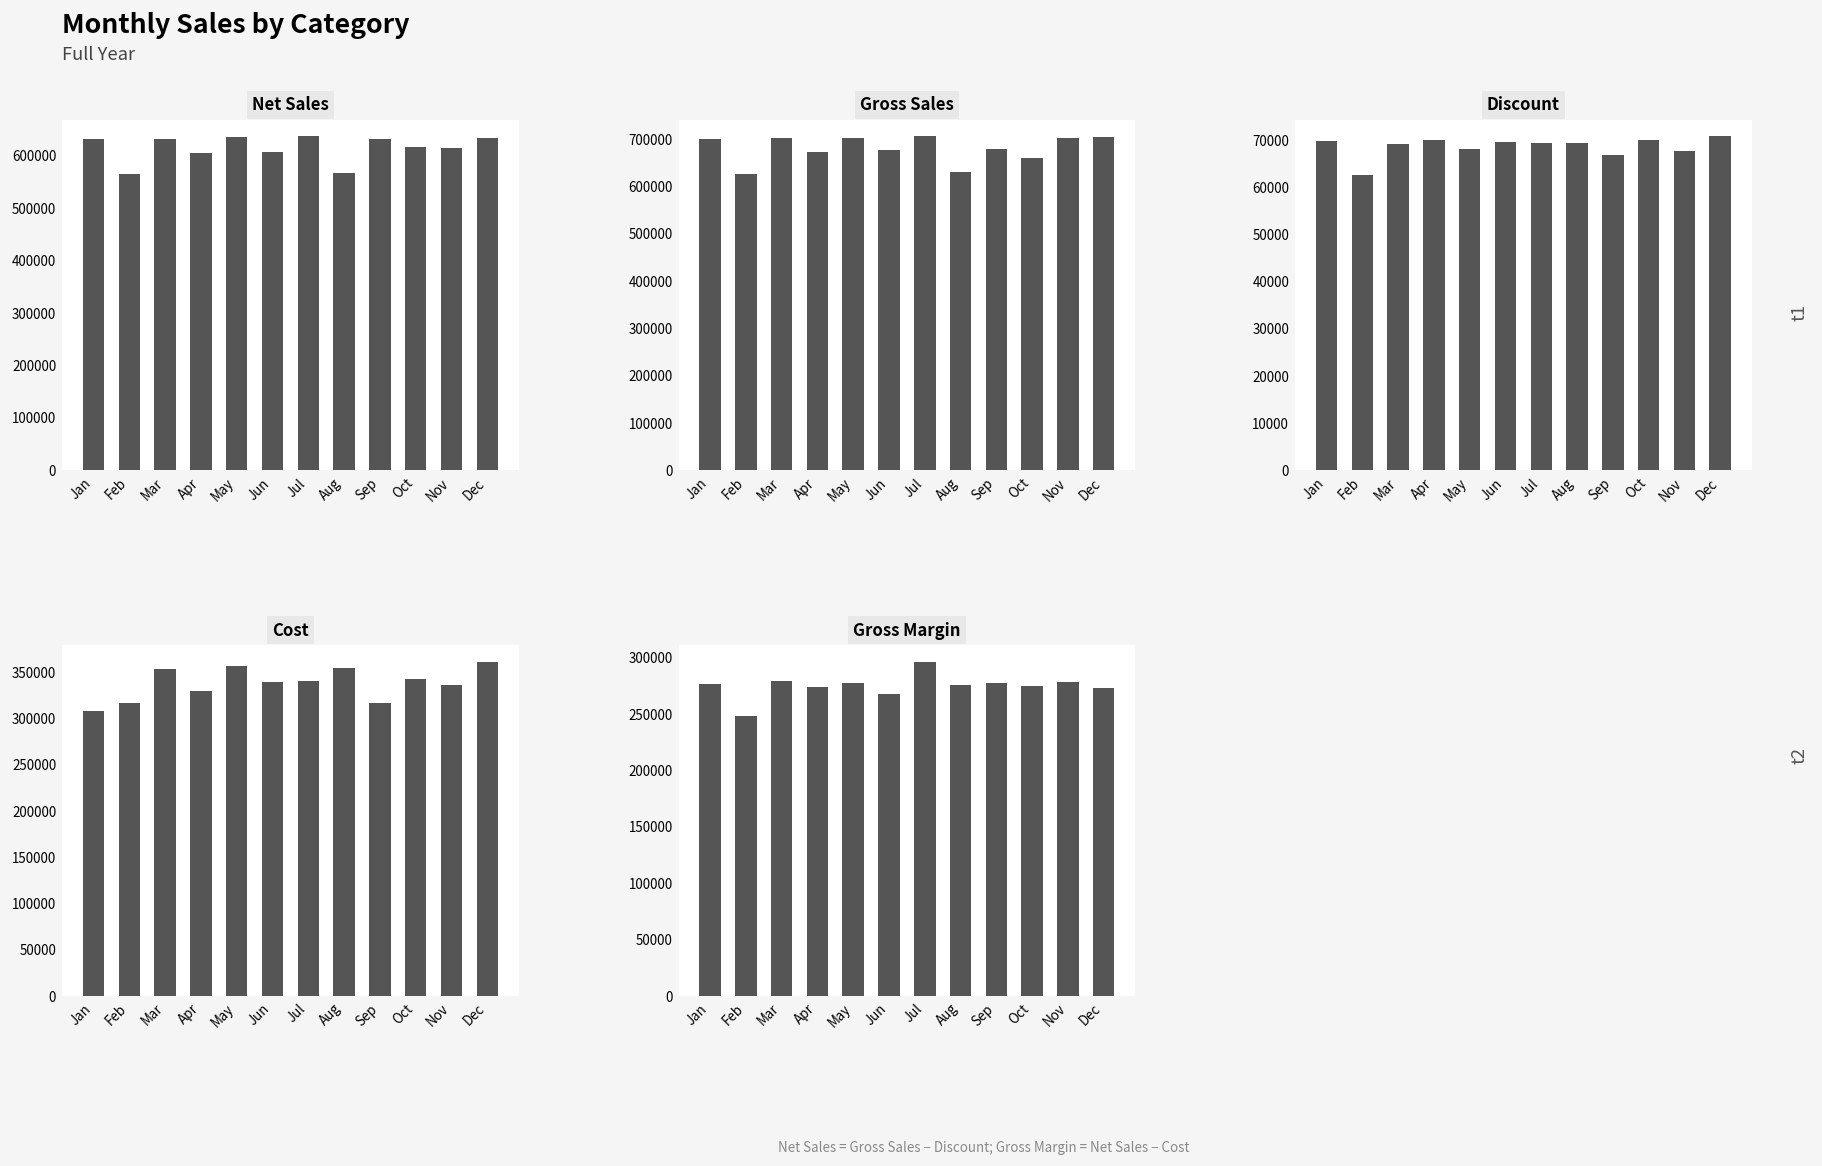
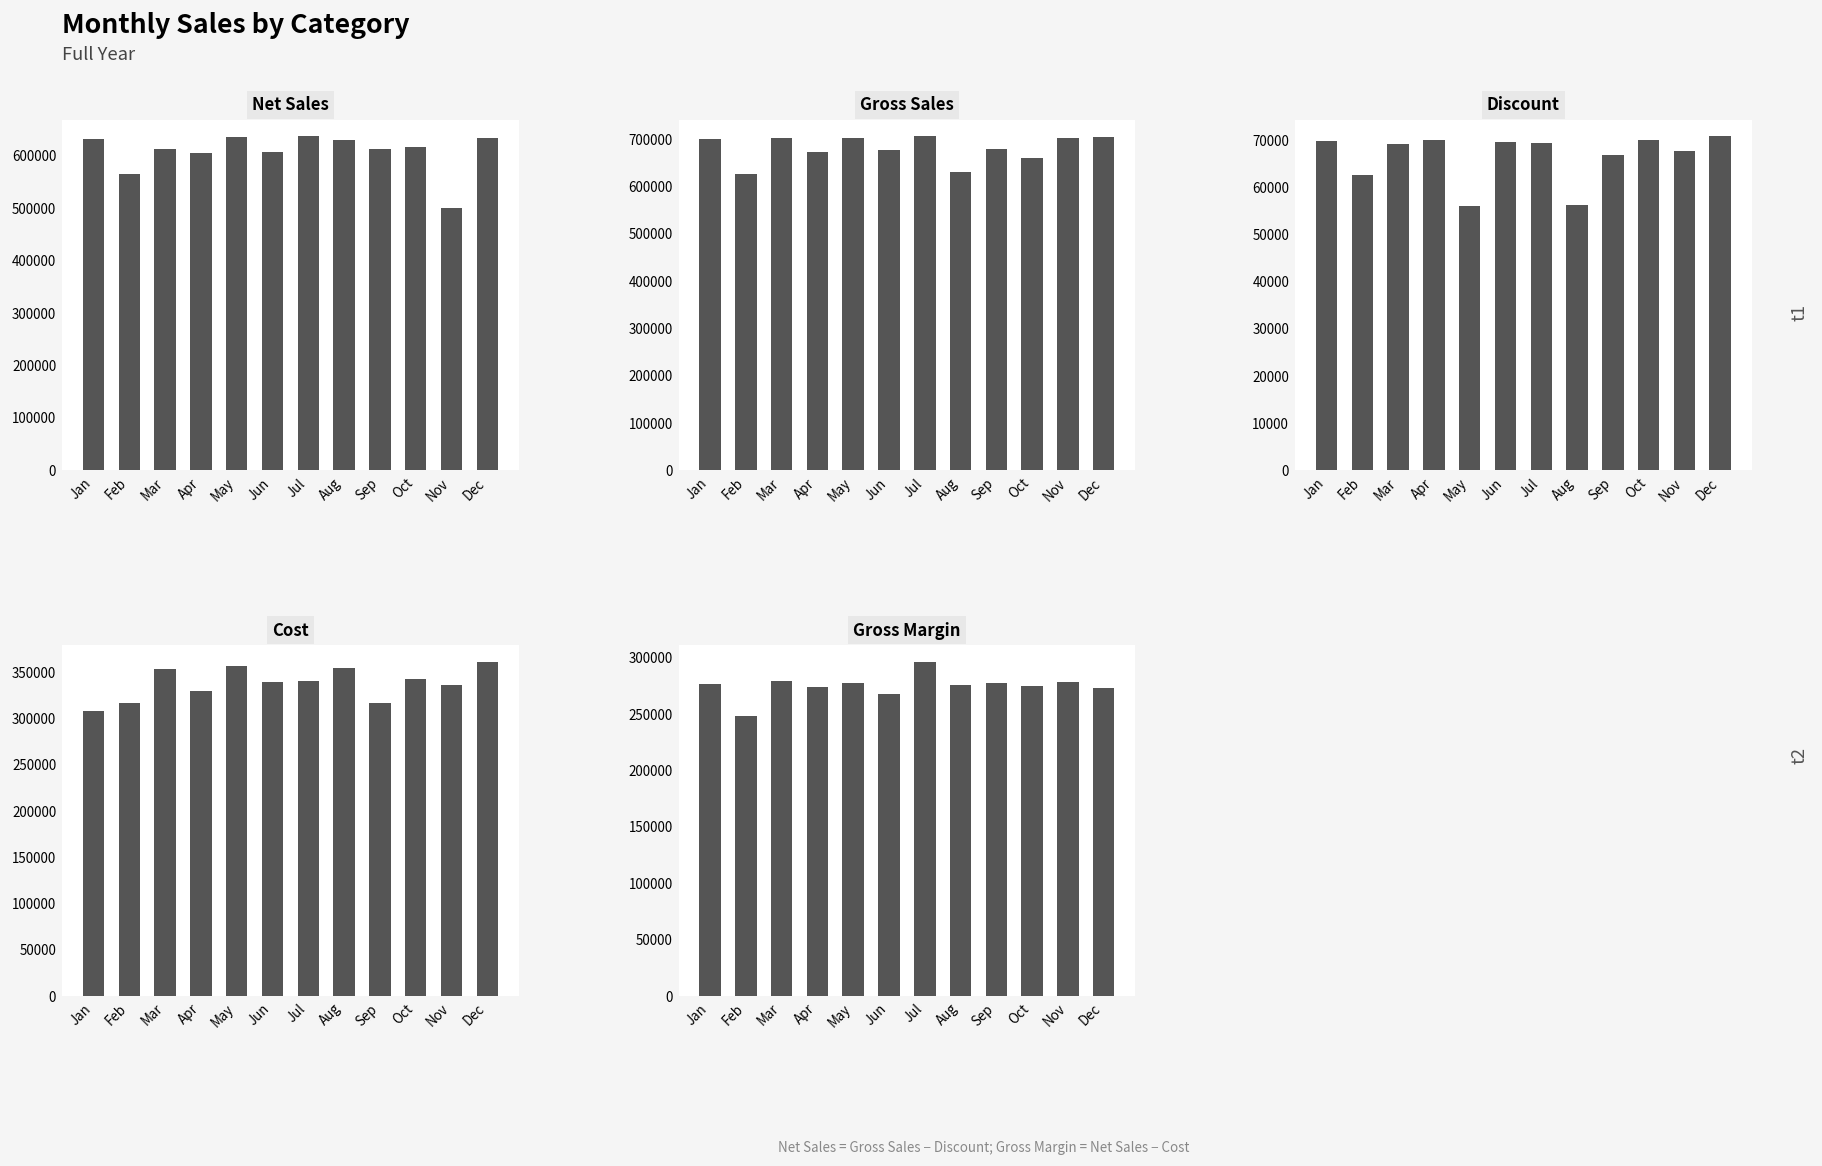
  {
    "Net Sales": {
      "Jan": 630000,
      "Feb": 560000,
-     "Mar": 630000,
+     "Mar": 610000,
      "Apr": 600000,
      "May": 630000,
      "Jun": 610000,
      "Jul": 640000,
-     "Aug": 570000,
-     "Sep": 630000,
+     "Aug": 630000,
+     "Sep": 610000,
      "Oct": 620000,
-     "Nov": 610000,
+     "Nov": 500000,
      "Dec": 630000
    },
    "Gross Sales": {
      "Jan": 700000,
      "Feb": 630000,
      "Mar": 700000,
      "Apr": 670000,
      "May": 700000,
      "Jun": 680000,
      "Jul": 710000,
      "Aug": 630000,
      "Sep": 680000,
      "Oct": 660000,
      "Nov": 700000,
      "Dec": 700000
    },
    "Discount": {
      "Jan": 70000,
      "Feb": 62000,
      "Mar": 69000,
      "Apr": 70000,
-     "May": 68000,
+     "May": 56000,
      "Jun": 70000,
      "Jul": 69000,
-     "Aug": 69000,
+     "Aug": 56000,
      "Sep": 67000,
      "Oct": 70000,
      "Nov": 68000,
      "Dec": 71000
    },
    "Cost": {
      "Jan": 310000,
      "Feb": 320000,
      "Mar": 350000,
      "Apr": 330000,
      "May": 360000,
      "Jun": 340000,
      "Jul": 340000,
      "Aug": 350000,
      "Sep": 320000,
      "Oct": 340000,
      "Nov": 340000,
      "Dec": 360000
    },
    "Gross Margin": {
      "Jan": 280000,
      "Feb": 250000,
      "Mar": 280000,
      "Apr": 270000,
      "May": 280000,
      "Jun": 270000,
      "Jul": 300000,
      "Aug": 280000,
      "Sep": 280000,
      "Oct": 270000,
      "Nov": 280000,
      "Dec": 270000
    }
  }
